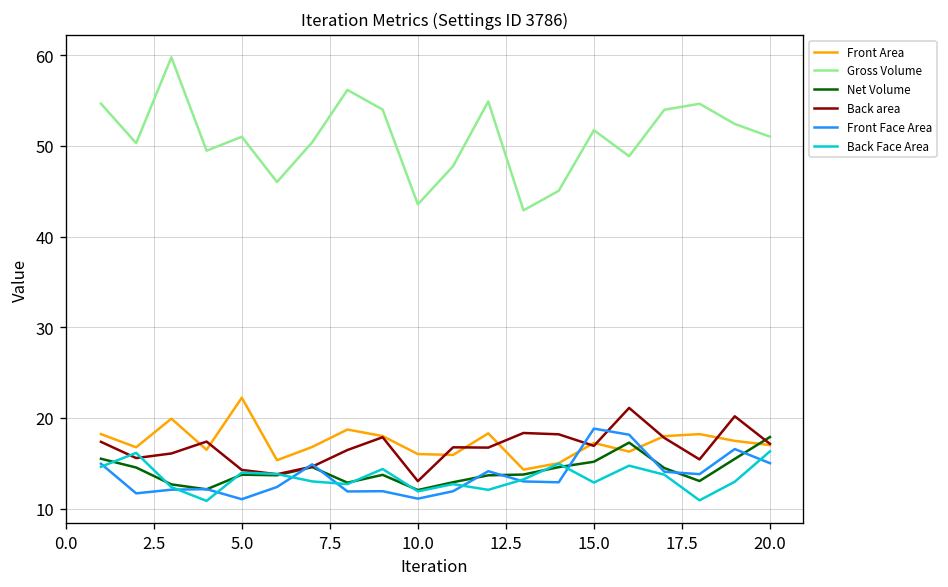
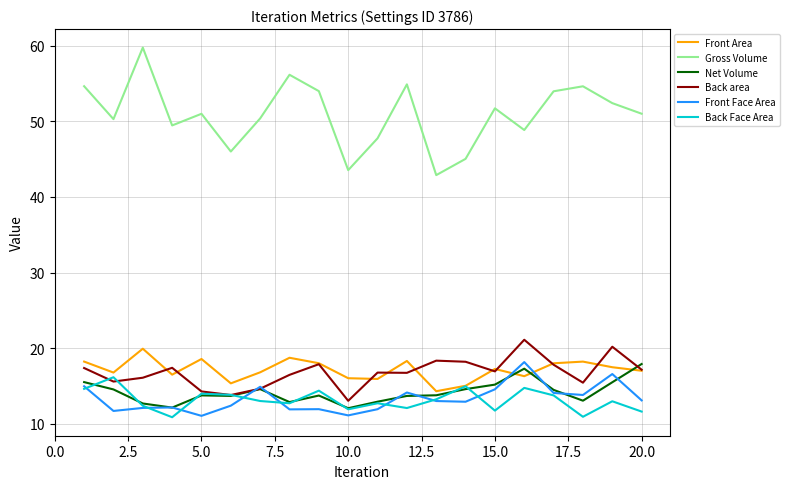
  {
    "Front Area": {
-     "5.0": 22,
+     "5.0": 19,
      "10.0": 16
    },
    "Gross Volume": {
      "5.0": 51,
      "10.0": 44,
      "15.0": 52,
      "20.0": 51
    },
    "Net Volume": {
      "15.0": 15,
      "20.0": 18
    },
    "Back area": {
      "10.0": 13
    },
    "Front Face Area": {
      "5.0": 11,
      "10.0": 11,
-     "15.0": 19,
-     "20.0": 15
+     "15.0": 15,
+     "20.0": 13
    },
    "Back Face Area": {
-     "15.0": 13,
-     "20.0": 16
+     "15.0": 12,
+     "20.0": 12
    }
  }
